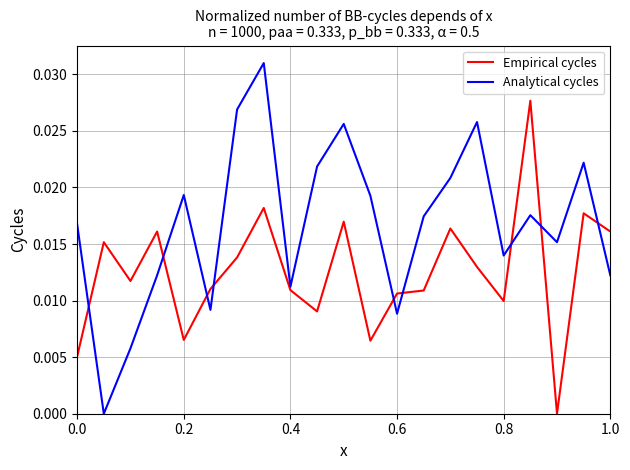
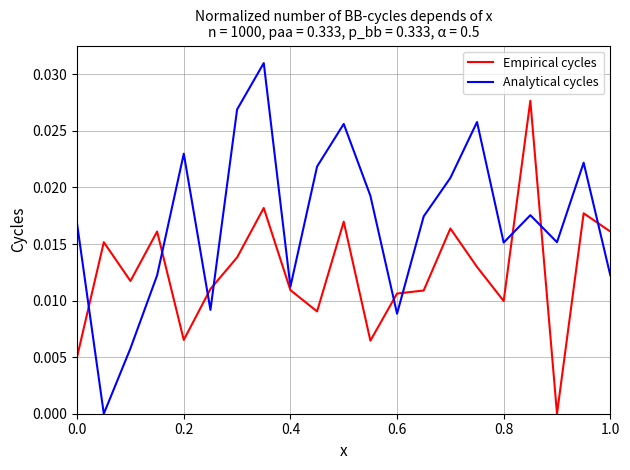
  {
    "Empirical cycles": {
      "0.0": 0.0051,
      "0.2": 0.0065,
      "0.4": 0.0109,
      "0.6": 0.0106,
      "0.8": 0.0100,
      "1.0": 0.0161
    },
    "Analytical cycles": {
      "0.0": 0.0167,
-     "0.2": 0.0193,
+     "0.2": 0.0230,
      "0.4": 0.0112,
      "0.6": 0.0088,
-     "0.8": 0.0140,
+     "0.8": 0.0151,
      "1.0": 0.0122
    }
  }
